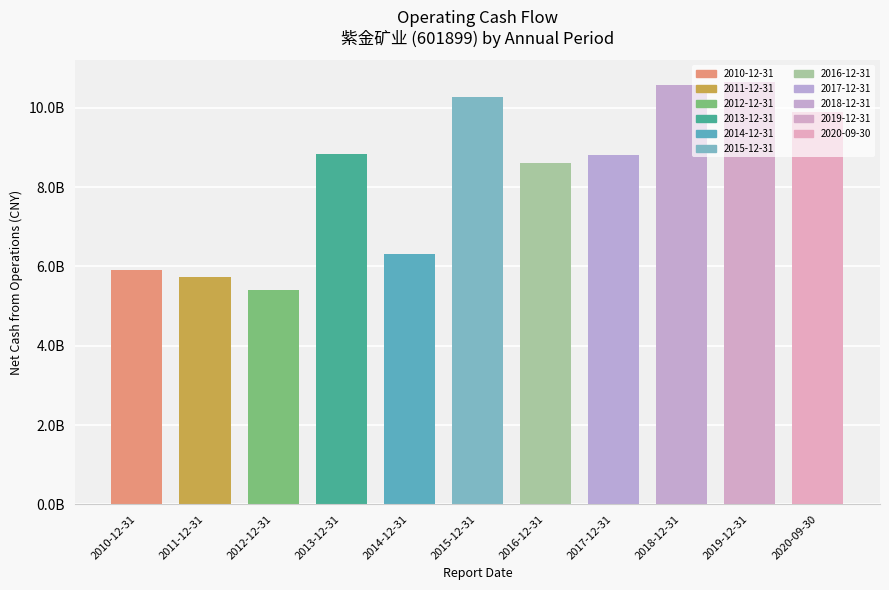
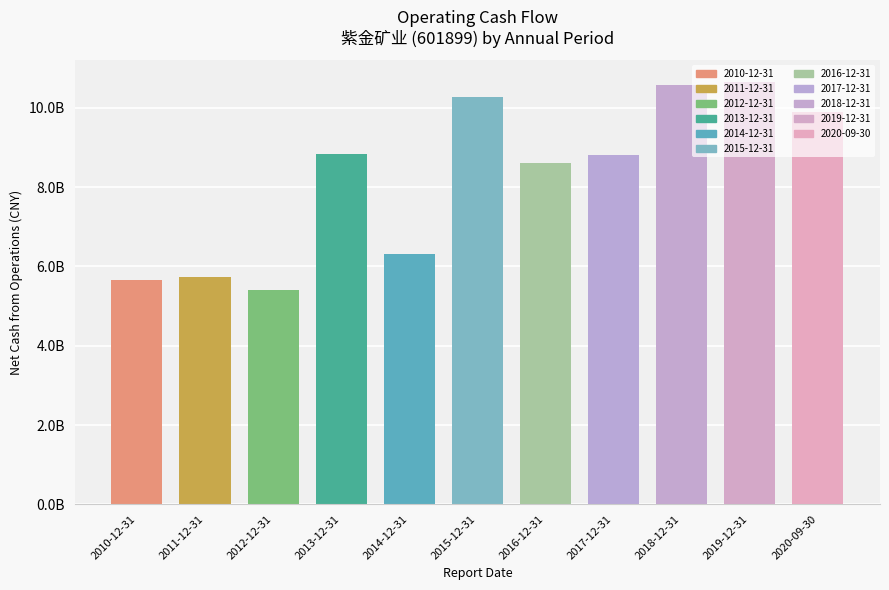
  {
-   "2010-12-31": 5900000000,
+   "2010-12-31": 5700000000,
    "2011-12-31": 5700000000,
    "2012-12-31": 5400000000,
    "2013-12-31": 8800000000,
    "2014-12-31": 6300000000,
    "2015-12-31": 10300000000,
    "2016-12-31": 8600000000,
    "2017-12-31": 8800000000,
    "2018-12-31": 10600000000
  }
